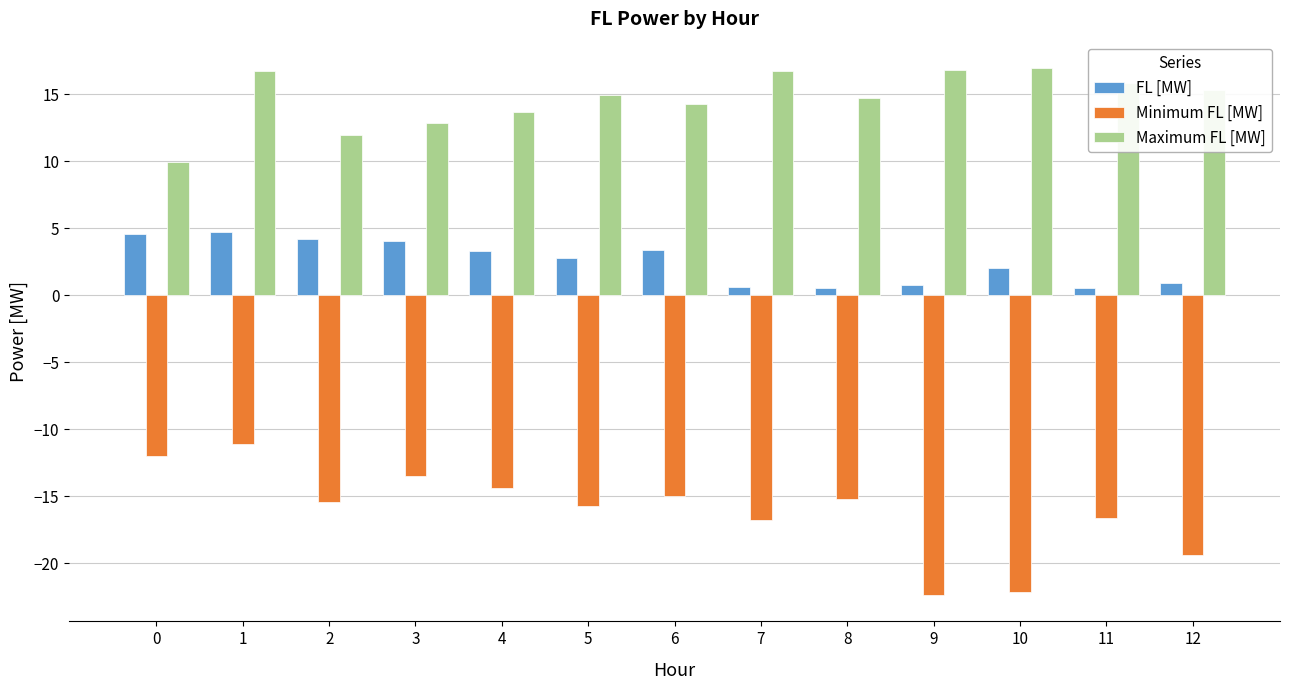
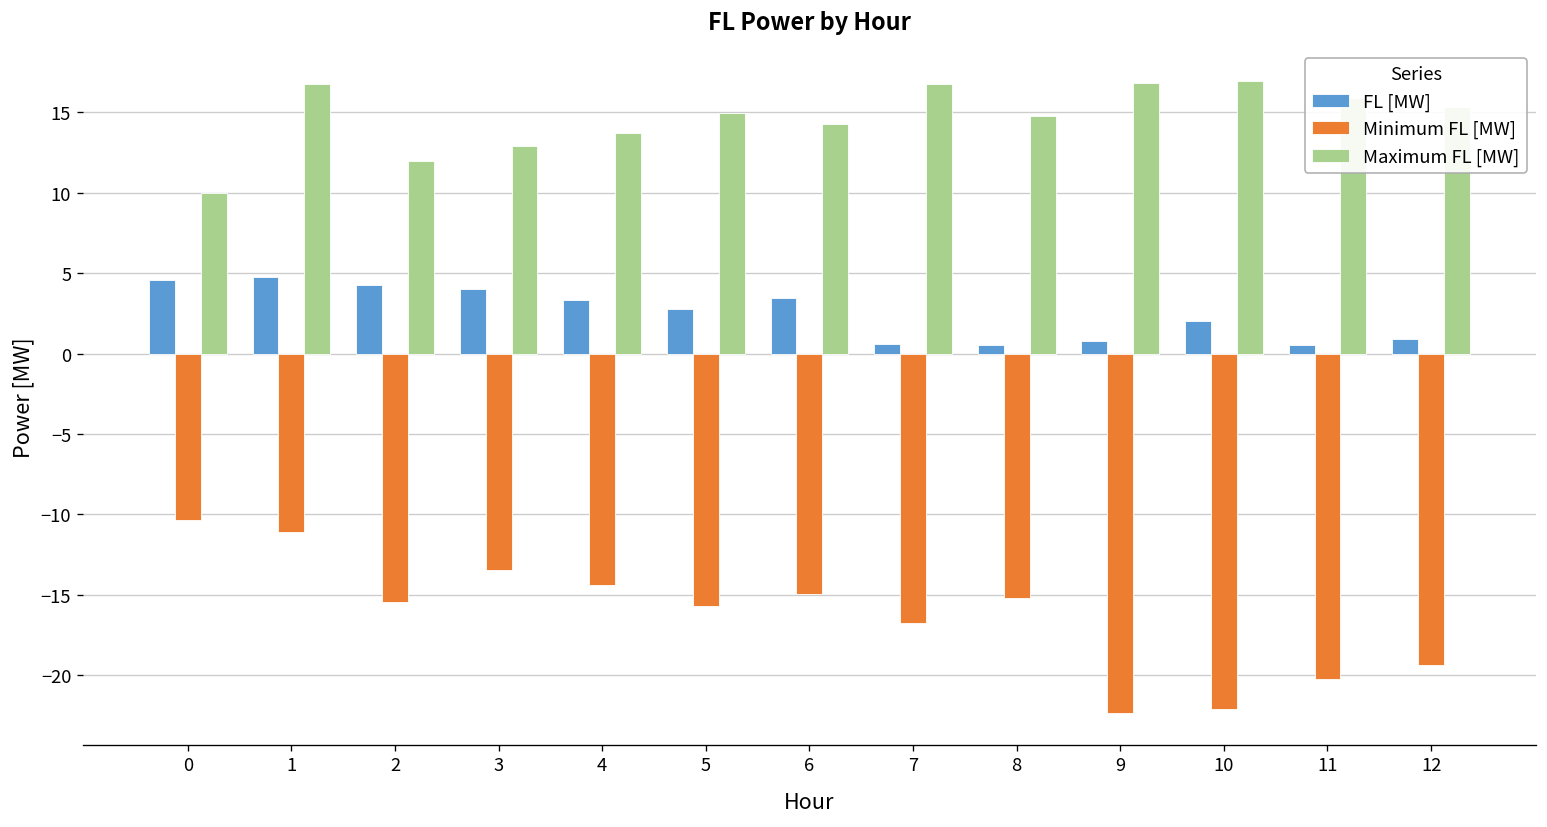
  {
    "FL [MW]": {
      "0": 4.6,
      "1": 4.7,
      "2": 4.2,
      "3": 4.0,
      "4": 3.3,
      "5": 2.8,
      "6": 3.4,
      "7": 0.6,
      "8": 0.5,
      "9": 0.8,
      "10": 2.0,
      "11": 0.6,
      "12": 0.9
    },
    "Minimum FL [MW]": {
-     "0": -12.0,
+     "0": -10.4,
      "1": -11.1,
      "2": -15.4,
      "3": -13.4,
      "4": -14.4,
      "5": -15.7,
      "6": -15.0,
      "7": -16.8,
      "8": -15.2,
      "9": -22.4,
      "10": -22.1,
-     "11": -16.6,
+     "11": -20.2,
      "12": -19.4
    },
    "Maximum FL [MW]": {
      "0": 10.0,
      "1": 16.7,
      "2": 12.0,
      "3": 12.9,
      "4": 13.7,
      "5": 15.0,
      "6": 14.3,
      "7": 16.7,
      "8": 14.8,
      "9": 16.8,
      "10": 17.0
    }
  }
